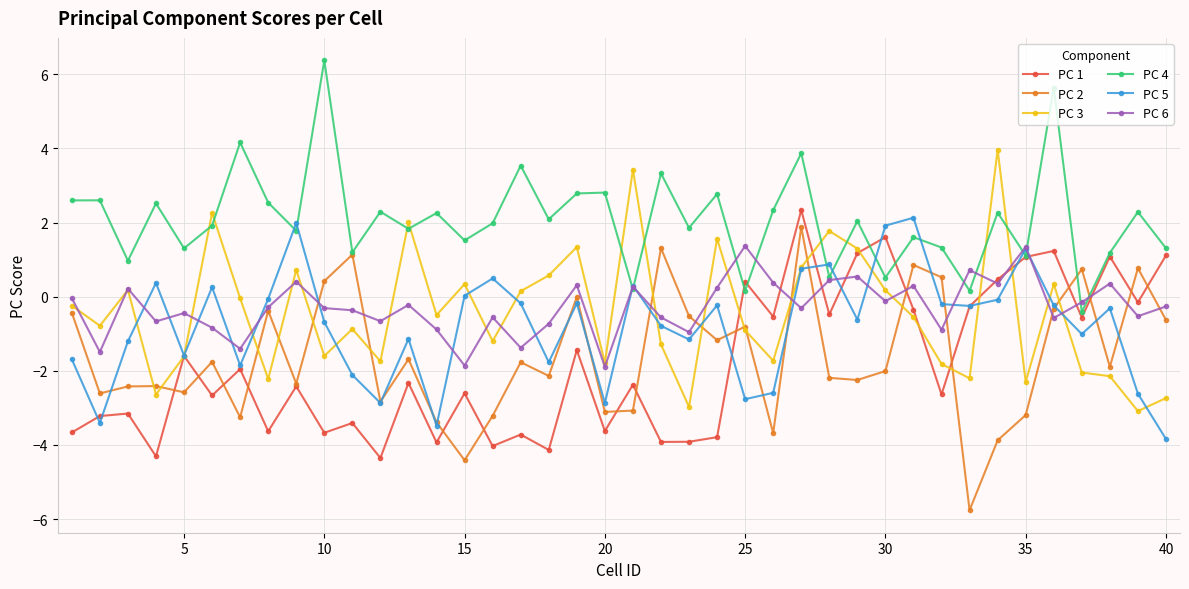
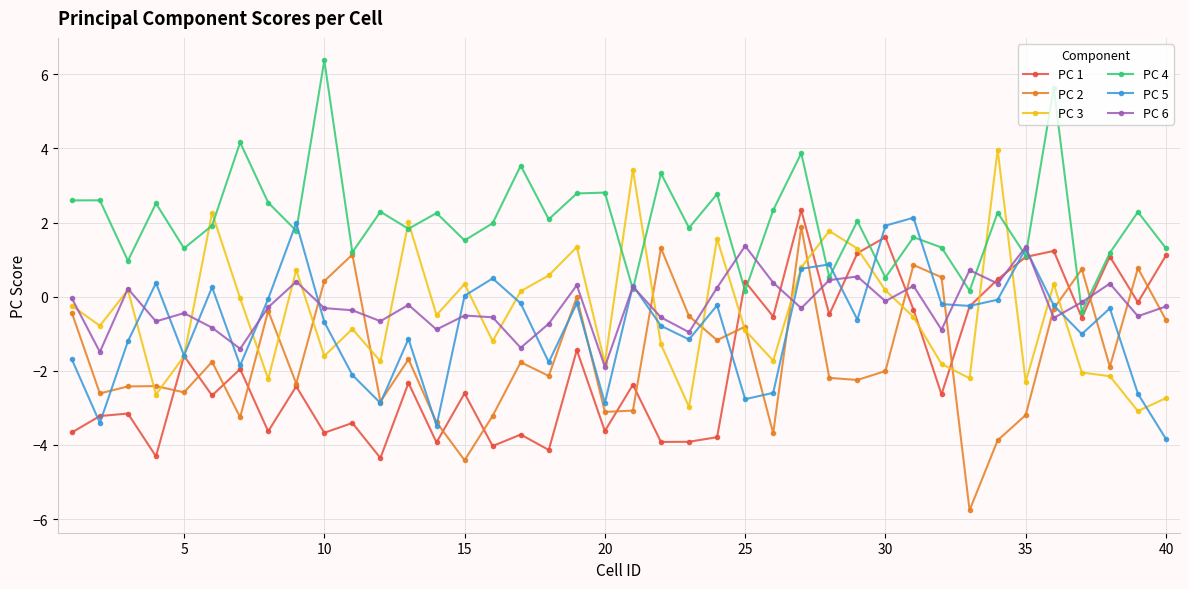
  {
    "PC 3": {
      "10": -1.6,
      "15": 0.3,
      "20": -1.8,
      "25": -0.9,
      "30": 0.2,
      "35": -2.3,
      "40": -2.7
    },
    "PC 4": {
      "5": 1.3,
      "10": 6.4,
      "15": 1.5,
      "20": 2.8,
      "25": 0.2,
      "30": 0.5,
      "40": 1.3
    },
    "PC 5": {
      "10": -0.7,
      "15": 0.0,
      "20": -2.9,
      "25": -2.8,
      "30": 1.9,
      "40": -3.8
    },
    "PC 6": {
      "5": -0.4,
      "10": -0.3,
-     "15": -1.9,
+     "15": -0.5,
      "20": -1.9,
      "25": 1.4,
      "30": -0.1,
      "40": -0.3
    }
  }
